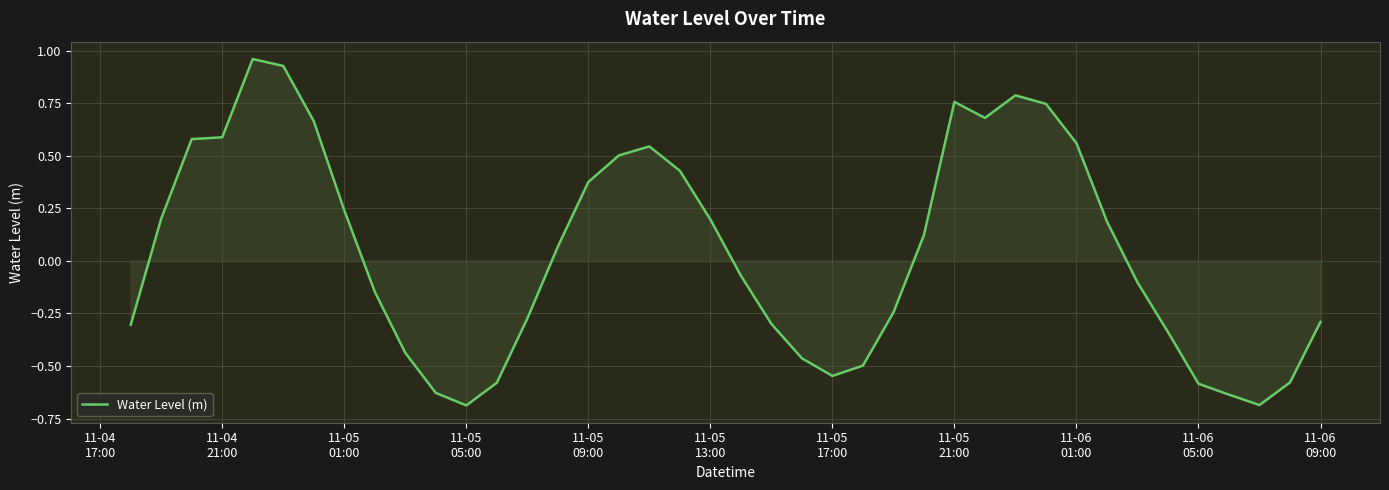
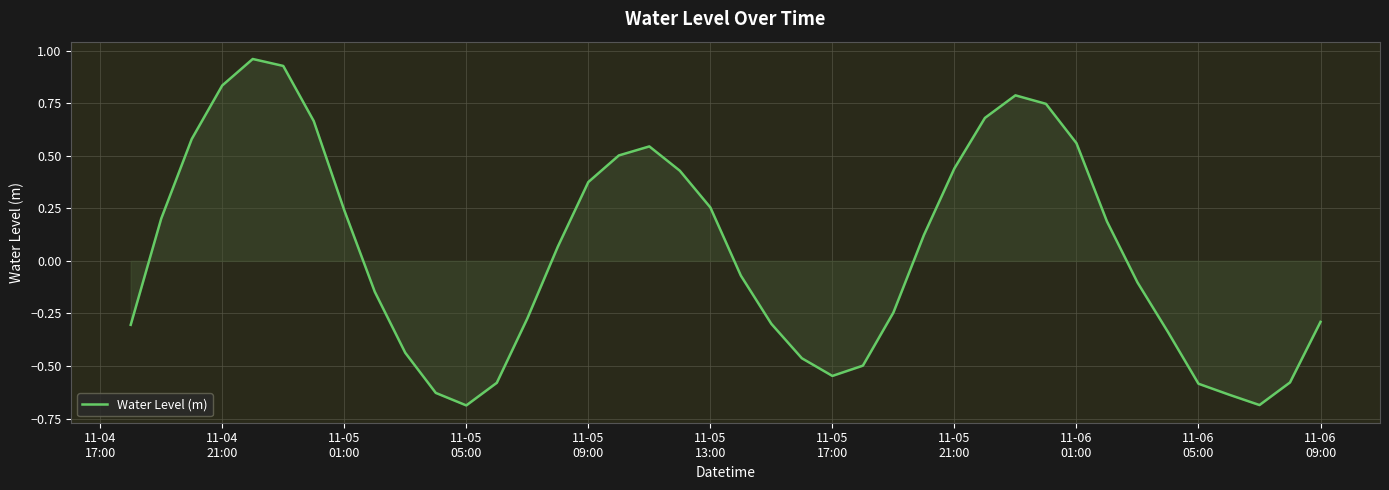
  {
    "Water Level (m)": {
-     "11-04 21:00": 0.59,
+     "11-04 21:00": 0.83,
      "11-05 05:00": -0.69,
-     "11-05 13:00": 0.20,
+     "11-05 13:00": 0.25,
      "11-05 17:00": -0.55,
-     "11-05 21:00": 0.76,
+     "11-05 21:00": 0.44,
      "11-06 05:00": -0.58,
      "11-06 09:00": -0.29
    }
  }
